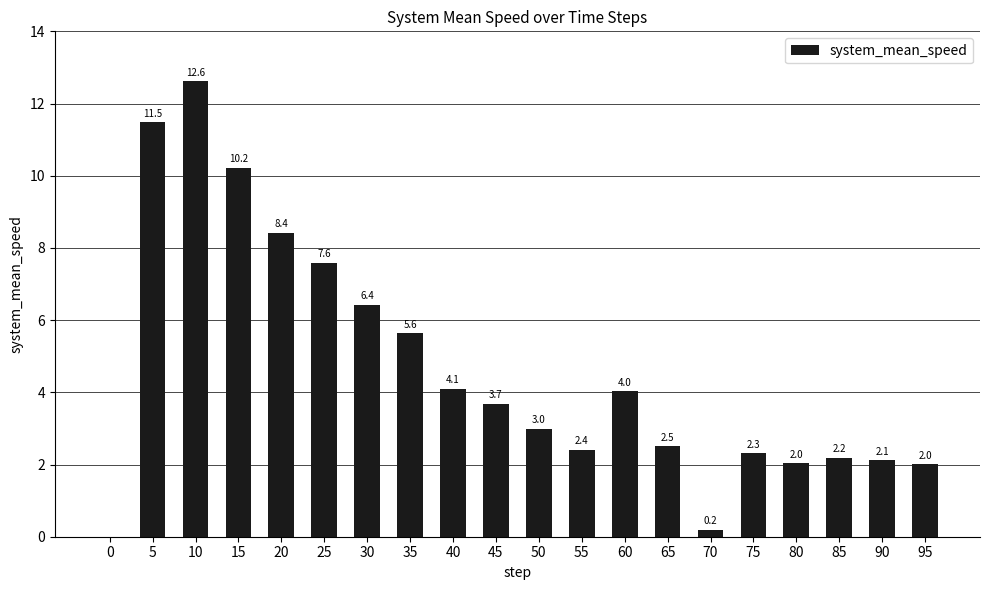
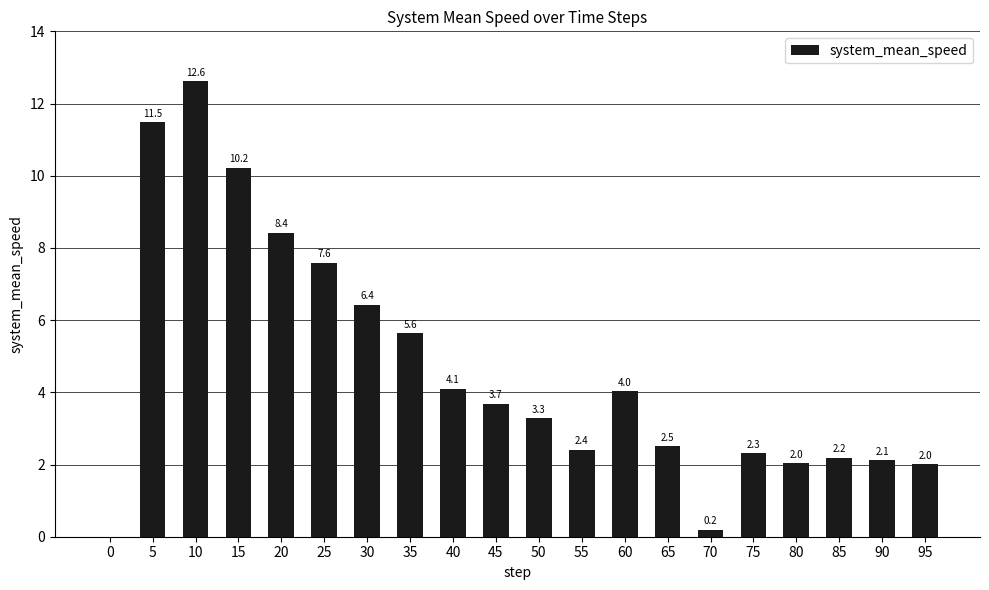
  {
    "5": 11.5,
    "10": 12.6,
    "15": 10.2,
    "20": 8.4,
    "25": 7.6,
    "30": 6.4,
    "35": 5.6,
    "40": 4.1,
    "45": 3.7,
-   "50": 3.0,
+   "50": 3.3,
    "55": 2.4,
    "60": 4.0,
    "65": 2.5,
    "70": 0.2,
    "75": 2.3,
    "80": 2.0,
    "85": 2.2,
    "90": 2.1,
    "95": 2.0
  }
